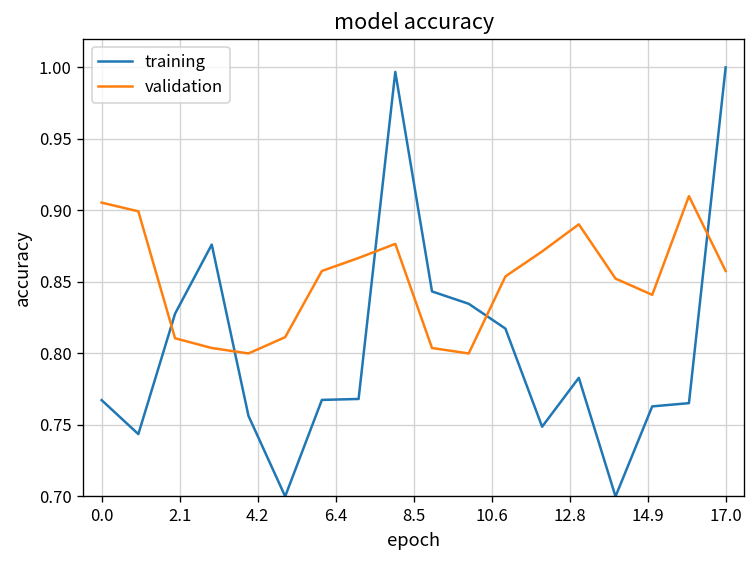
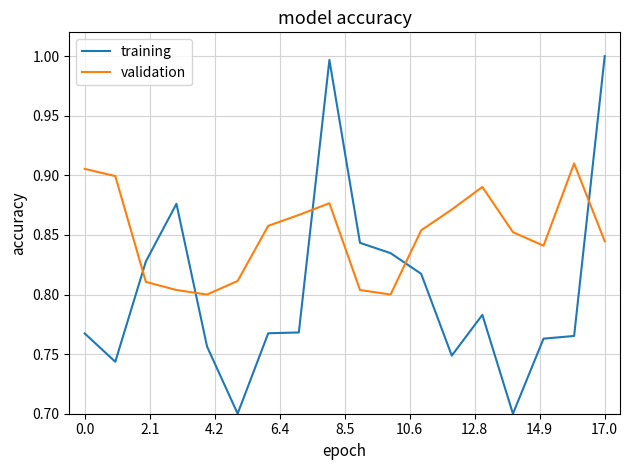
  {
    "training": {
      "0.0": 0.767,
      "17.0": 1.000
    },
    "validation": {
      "0.0": 0.905,
-     "17.0": 0.858
+     "17.0": 0.845
    }
  }
